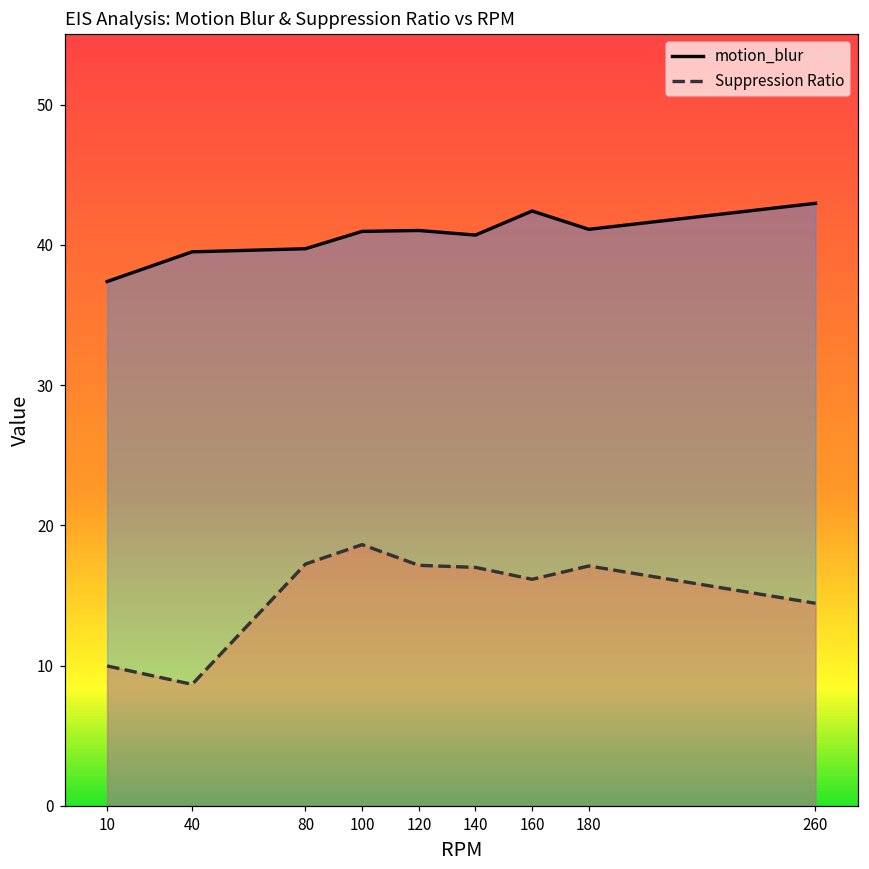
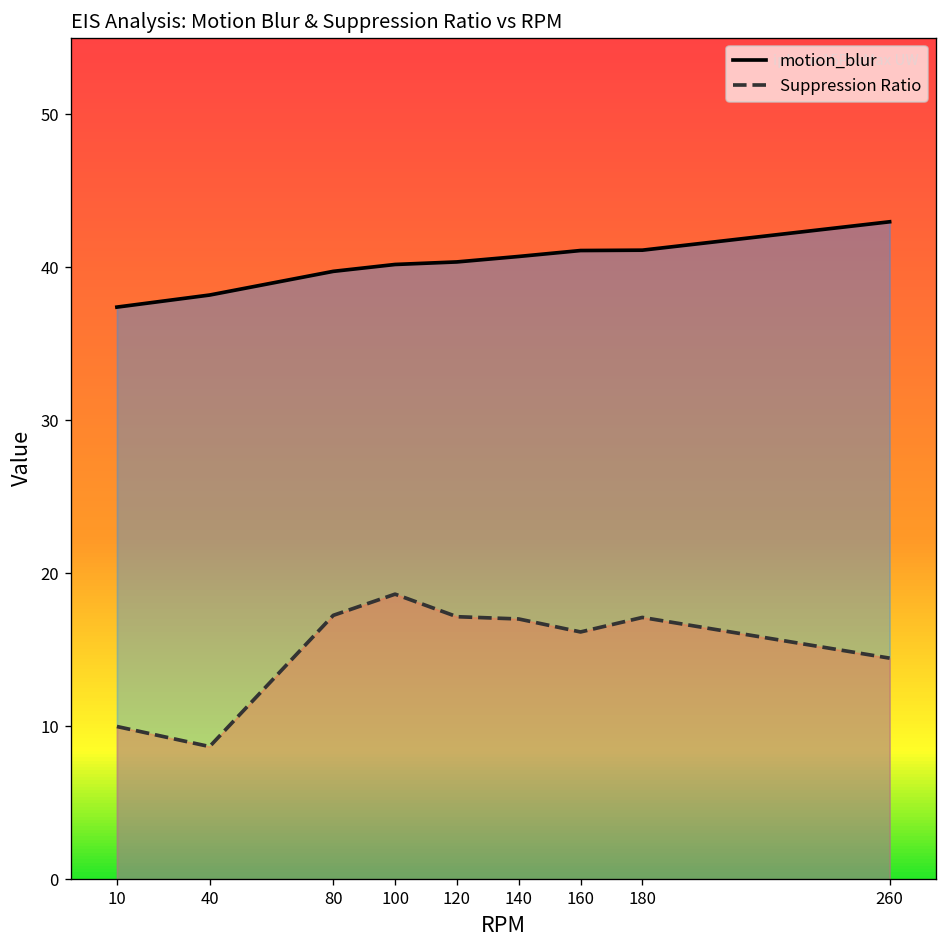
  {
    "motion_blur": {
      "10": 37.4,
-     "40": 39.5,
+     "40": 38.2,
      "80": 39.7,
-     "100": 41.0,
-     "120": 41.0,
+     "100": 40.2,
+     "120": 40.3,
      "140": 40.7,
-     "160": 42.4,
+     "160": 41.1,
      "180": 41.1,
      "260": 43.0
    },
    "Suppression Ratio": {
      "10": 10.0,
      "40": 8.7,
      "80": 17.2,
      "100": 18.6,
      "120": 17.2,
      "140": 17.0,
      "160": 16.2,
      "180": 17.1,
      "260": 14.4
    }
  }
